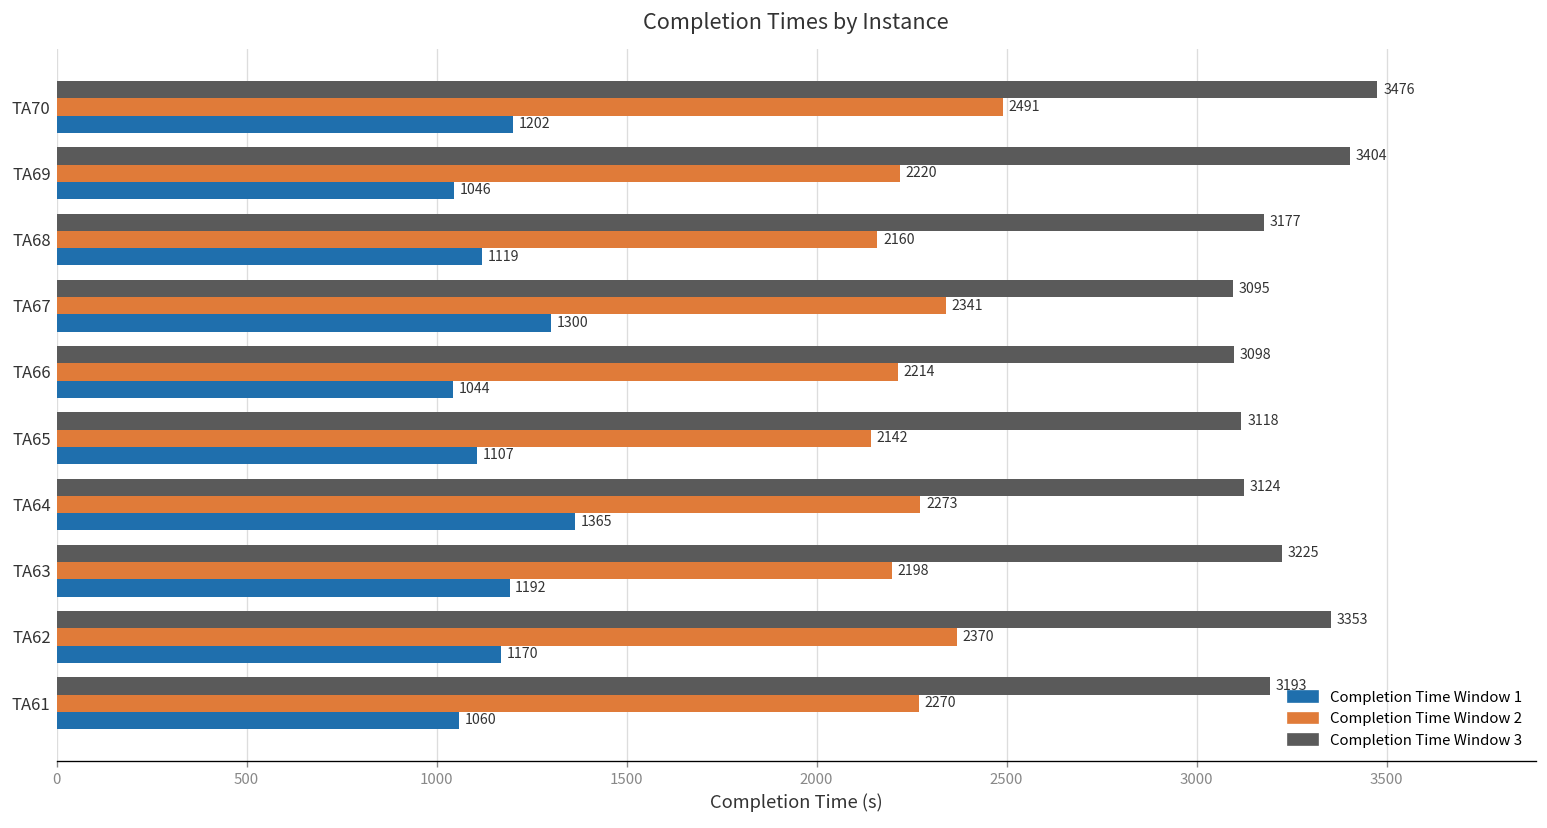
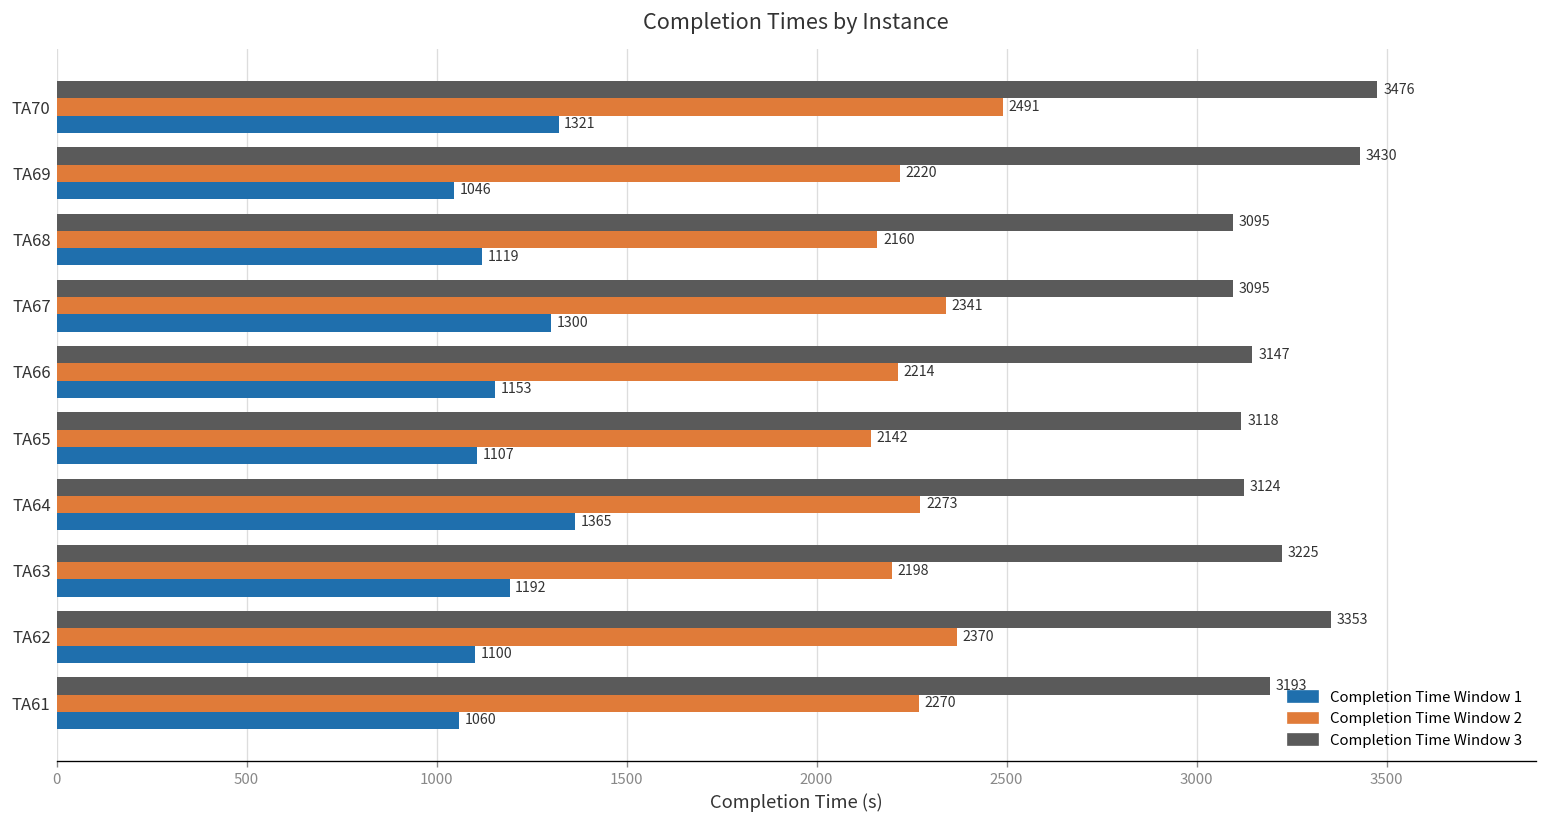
  {
    "Completion Time Window 1": {
-     "TA70": 1202,
+     "TA70": 1321,
      "TA69": 1046,
      "TA68": 1119,
      "TA67": 1300,
-     "TA66": 1044,
+     "TA66": 1153,
      "TA65": 1107,
      "TA64": 1365,
      "TA63": 1192,
-     "TA62": 1170,
+     "TA62": 1100,
      "TA61": 1060
    },
    "Completion Time Window 2": {
      "TA70": 2491,
      "TA69": 2220,
      "TA68": 2160,
      "TA67": 2341,
      "TA66": 2214,
      "TA65": 2142,
      "TA64": 2273,
      "TA63": 2198,
      "TA62": 2370,
      "TA61": 2270
    },
    "Completion Time Window 3": {
      "TA70": 3476,
-     "TA69": 3404,
-     "TA68": 3177,
+     "TA69": 3430,
+     "TA68": 3095,
      "TA67": 3095,
-     "TA66": 3098,
+     "TA66": 3147,
      "TA65": 3118,
      "TA64": 3124,
      "TA63": 3225,
      "TA62": 3353,
      "TA61": 3193
    }
  }
